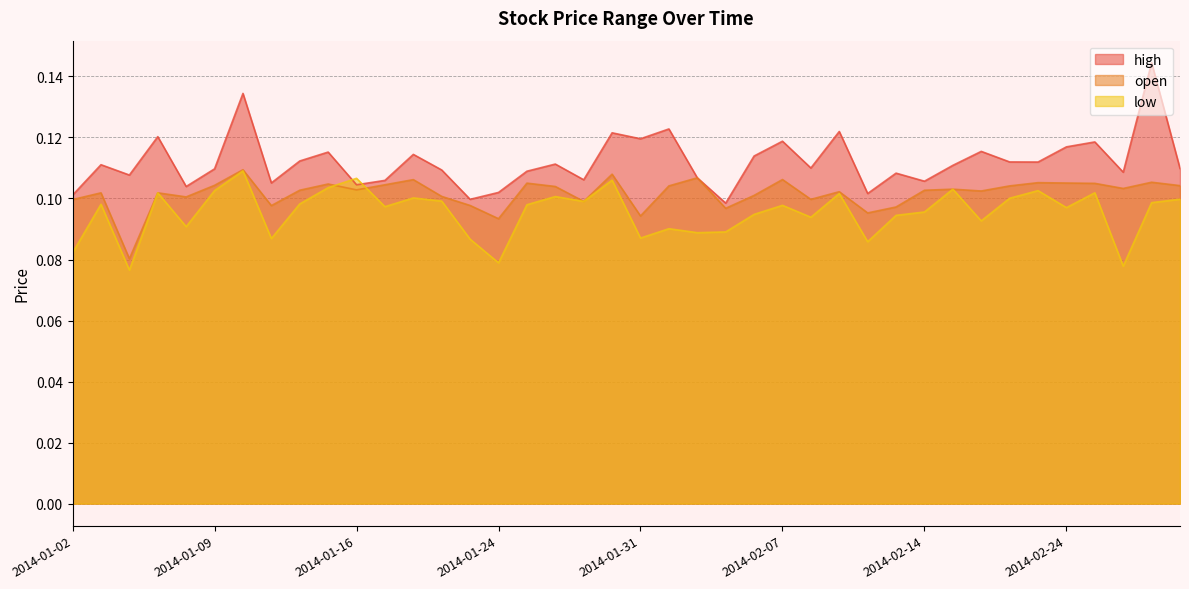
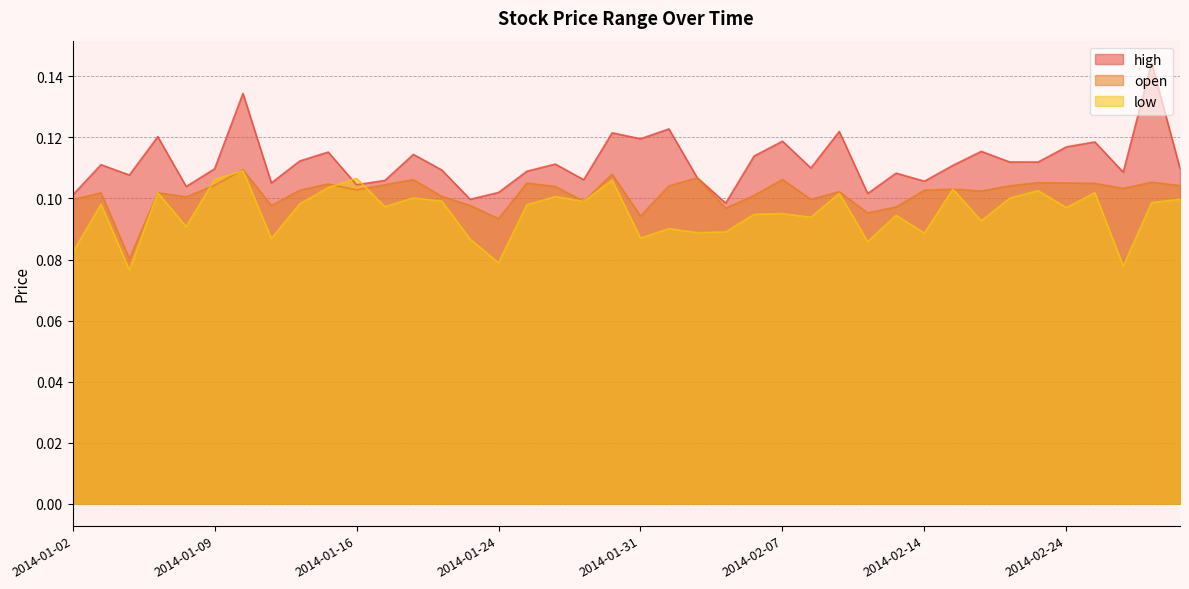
  {
    "low": {
      "2014-01-02": 0.082,
-     "2014-01-09": 0.103,
+     "2014-01-09": 0.106,
      "2014-01-16": 0.107,
      "2014-01-24": 0.079,
      "2014-01-31": 0.087,
-     "2014-02-07": 0.098,
-     "2014-02-14": 0.096,
+     "2014-02-07": 0.095,
+     "2014-02-14": 0.089,
      "2014-02-24": 0.097
    }
  }
